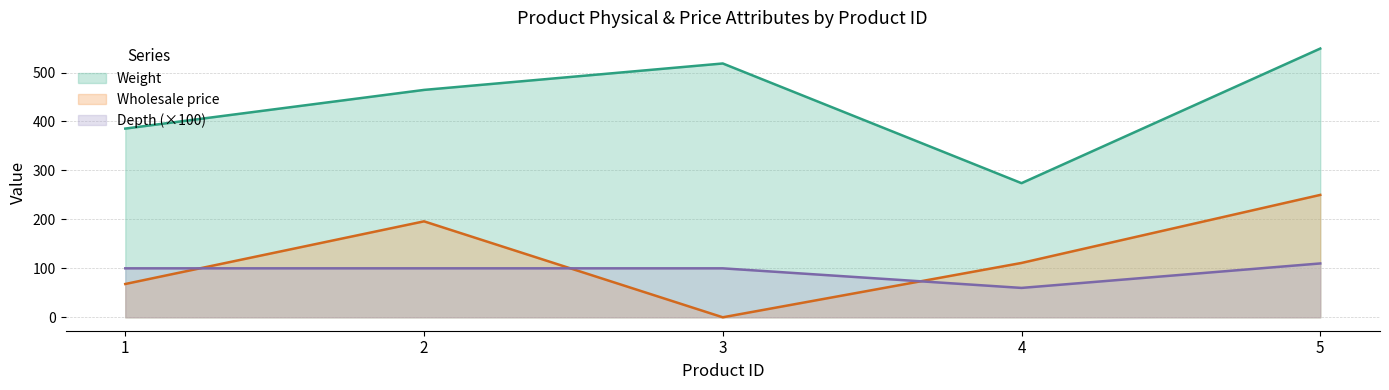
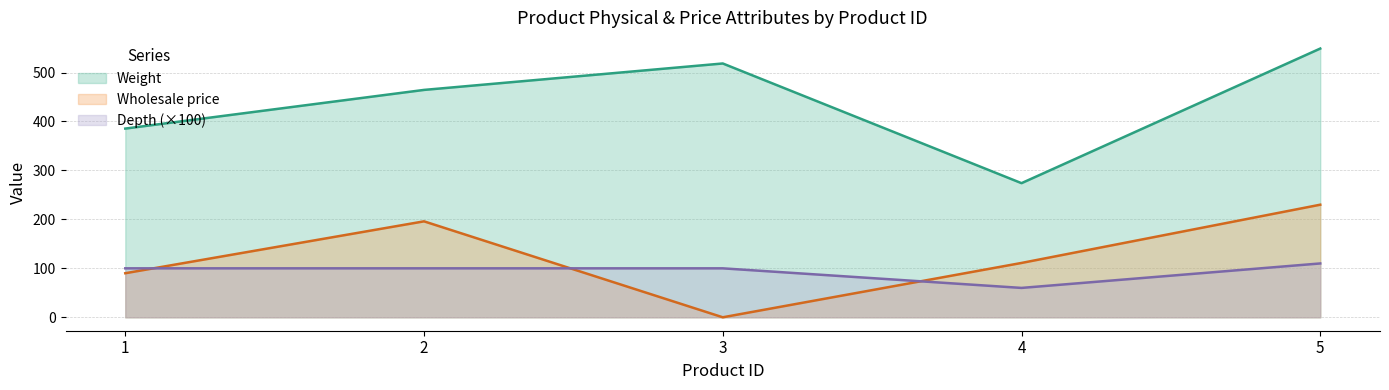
  {
    "Wholesale price": {
-     "1": 70,
+     "1": 90,
      "2": 200,
      "3": 0,
      "4": 110,
-     "5": 250
+     "5": 230
    }
  }
